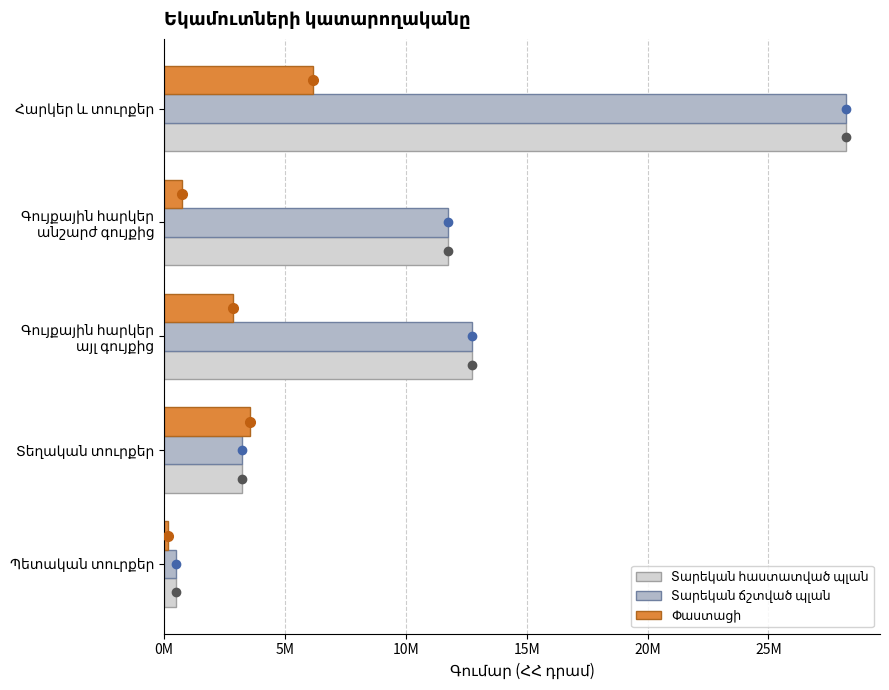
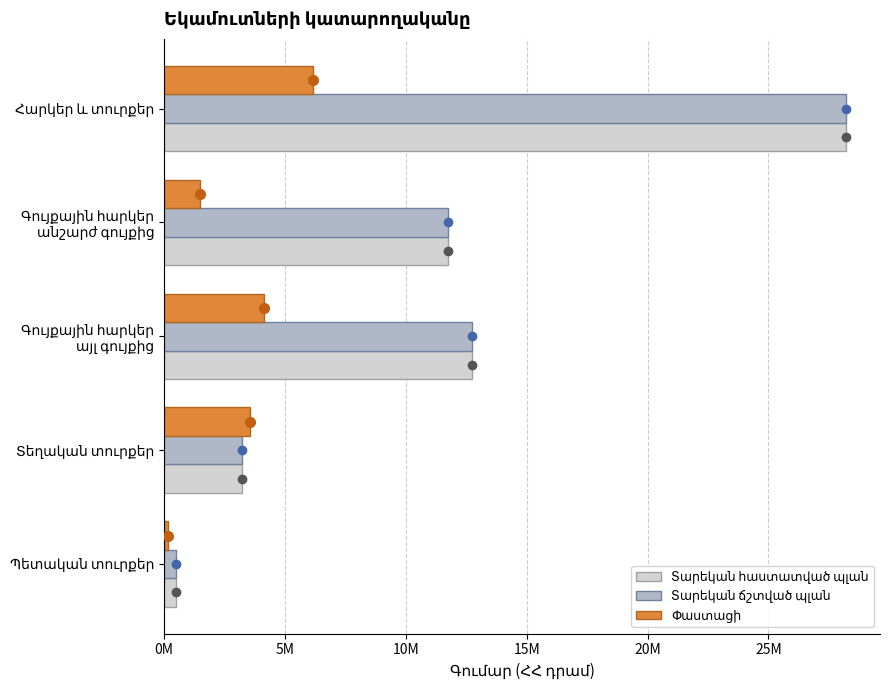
  {
    "Փաստացի": {
      "Հարկեր և տուրքեր": 6100000,
-     "Գույքային հարկեր անշարժ գույքից": 800000,
-     "Գույքային հարկեր այլ գույքից": 2900000,
+     "Գույքային հարկեր անշարժ գույքից": 1500000,
+     "Գույքային հարկեր այլ գույքից": 4100000,
      "Տեղական տուրքեր": 3500000,
      "Պետական տուրքեր": 200000
    }
  }
